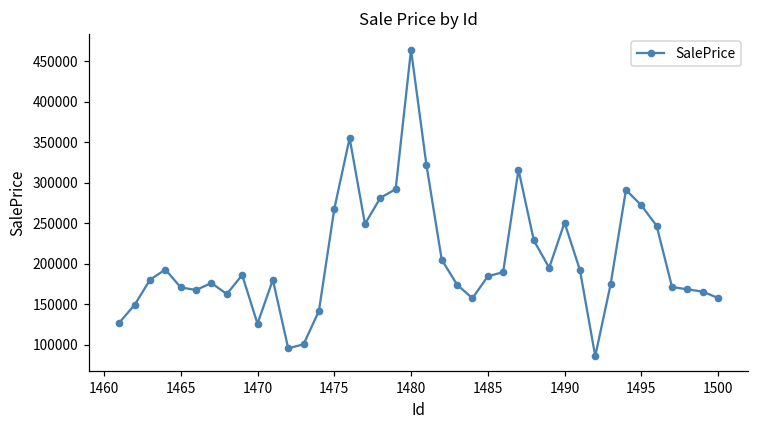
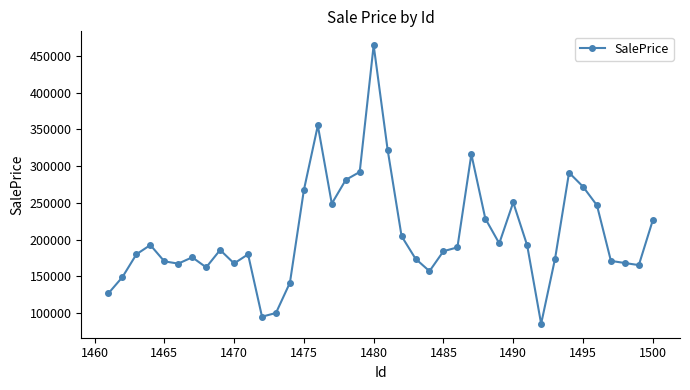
  {
    "1465": 170000,
-   "1470": 130000,
+   "1470": 170000,
    "1475": 270000,
    "1480": 460000,
    "1485": 180000,
    "1490": 250000,
    "1495": 270000,
-   "1500": 160000
+   "1500": 230000
  }
